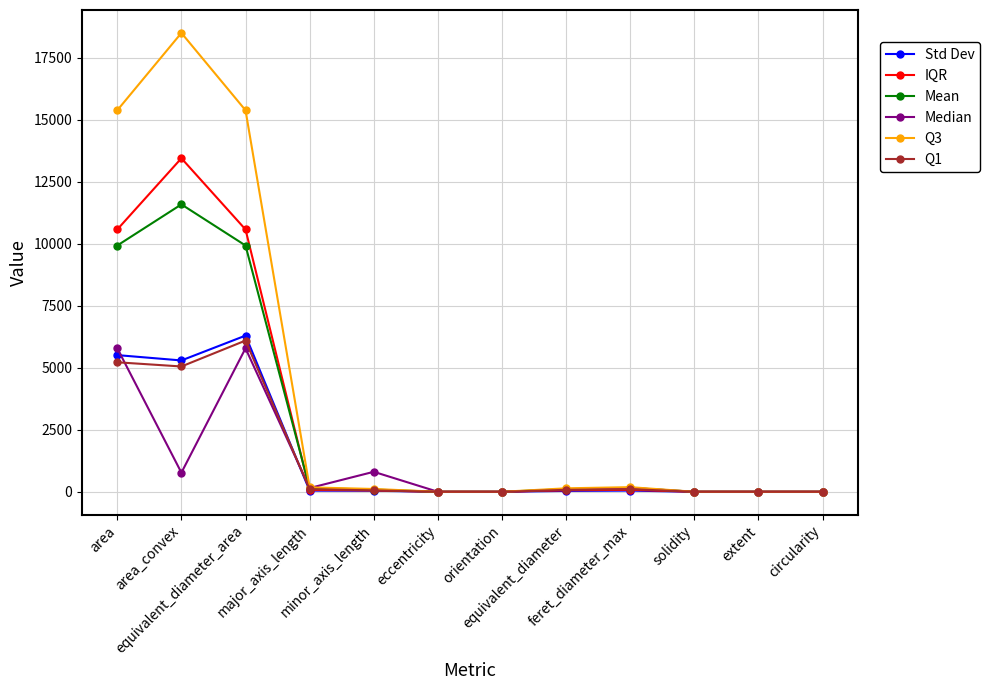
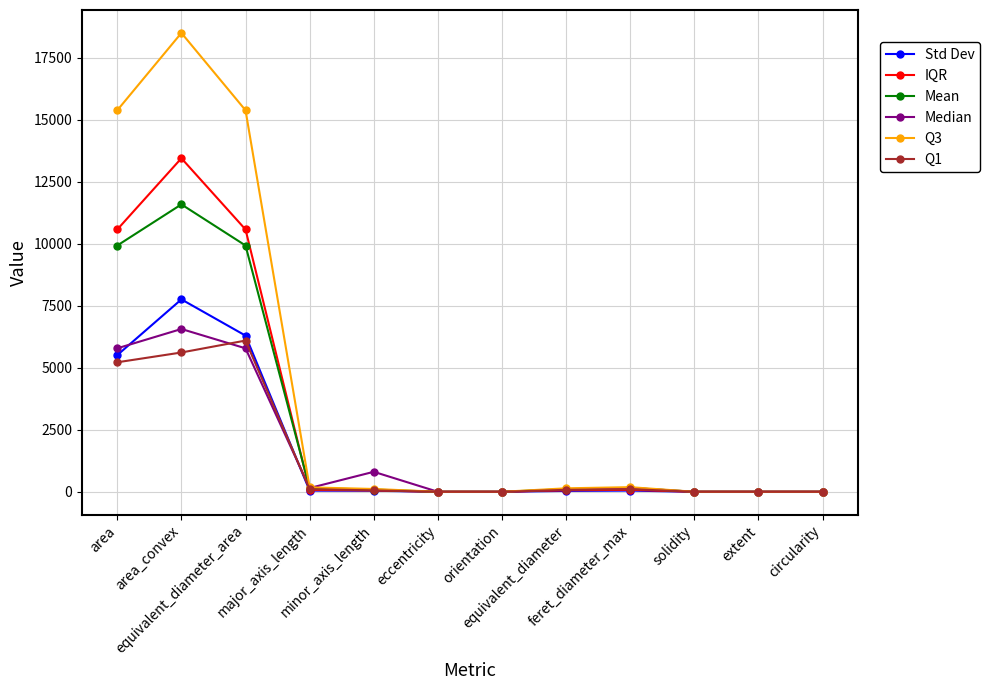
  {
    "Std Dev": {
      "area": 5500,
-     "area_convex": 5300,
+     "area_convex": 7800,
      "equivalent_diameter_area": 6300
    },
    "IQR": {
      "area": 10600,
      "area_convex": 13500,
      "equivalent_diameter_area": 10600
    },
    "Mean": {
      "area": 9900,
      "area_convex": 11600,
      "equivalent_diameter_area": 9900
    },
    "Median": {
      "area": 5800,
-     "area_convex": 800,
+     "area_convex": 6600,
      "equivalent_diameter_area": 5800,
      "minor_axis_length": 800
    },
    "Q3": {
      "area": 15400,
      "area_convex": 18500,
      "equivalent_diameter_area": 15400
    },
    "Q1": {
      "area": 5200,
-     "area_convex": 5100,
+     "area_convex": 5600,
      "equivalent_diameter_area": 6100
    }
  }
